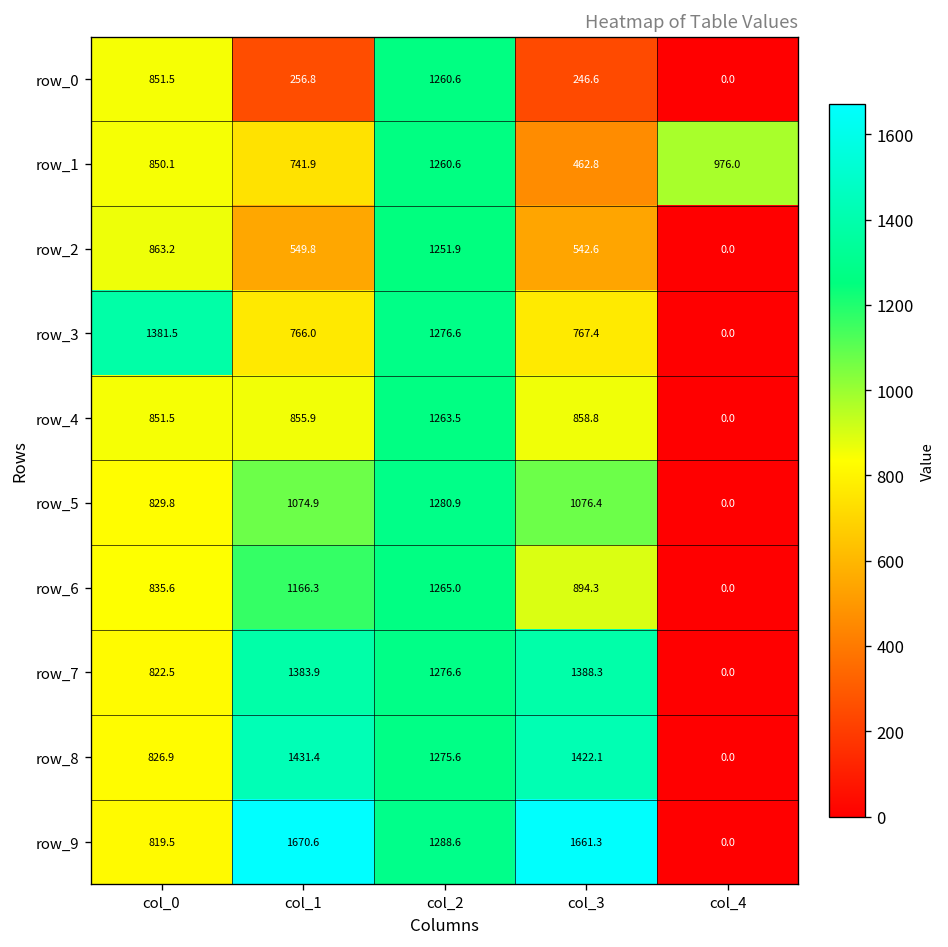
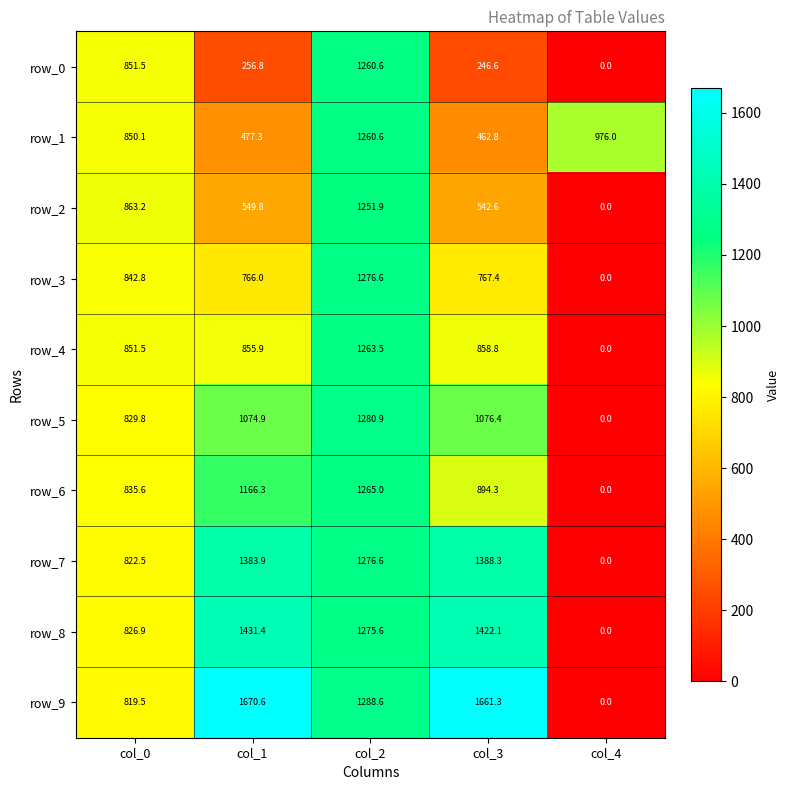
  {
    "row_0": {
      "col_0": 851.5,
      "col_1": 256.8,
      "col_2": 1260.6,
      "col_3": 246.6,
      "col_4": 0.0
    },
    "row_1": {
      "col_0": 850.1,
-     "col_1": 741.9,
+     "col_1": 477.3,
      "col_2": 1260.6,
      "col_3": 462.8,
      "col_4": 976.0
    },
    "row_2": {
      "col_0": 863.2,
      "col_1": 549.8,
      "col_2": 1251.9,
      "col_3": 542.6,
      "col_4": 0.0
    },
    "row_3": {
-     "col_0": 1381.5,
+     "col_0": 842.8,
      "col_1": 766.0,
      "col_2": 1276.6,
      "col_3": 767.4,
      "col_4": 0.0
    },
    "row_4": {
      "col_0": 851.5,
      "col_1": 855.9,
      "col_2": 1263.5,
      "col_3": 858.8,
      "col_4": 0.0
    },
    "row_5": {
      "col_0": 829.8,
      "col_1": 1074.9,
      "col_2": 1280.9,
      "col_3": 1076.4,
      "col_4": 0.0
    },
    "row_6": {
      "col_0": 835.6,
      "col_1": 1166.3,
      "col_2": 1265.0,
      "col_3": 894.3,
      "col_4": 0.0
    },
    "row_7": {
      "col_0": 822.5,
      "col_1": 1383.9,
      "col_2": 1276.6,
      "col_3": 1388.3,
      "col_4": 0.0
    },
    "row_8": {
      "col_0": 826.9,
      "col_1": 1431.4,
      "col_2": 1275.6,
      "col_3": 1422.1,
      "col_4": 0.0
    },
    "row_9": {
      "col_0": 819.5,
      "col_1": 1670.6,
      "col_2": 1288.6,
      "col_3": 1661.3,
      "col_4": 0.0
    }
  }
